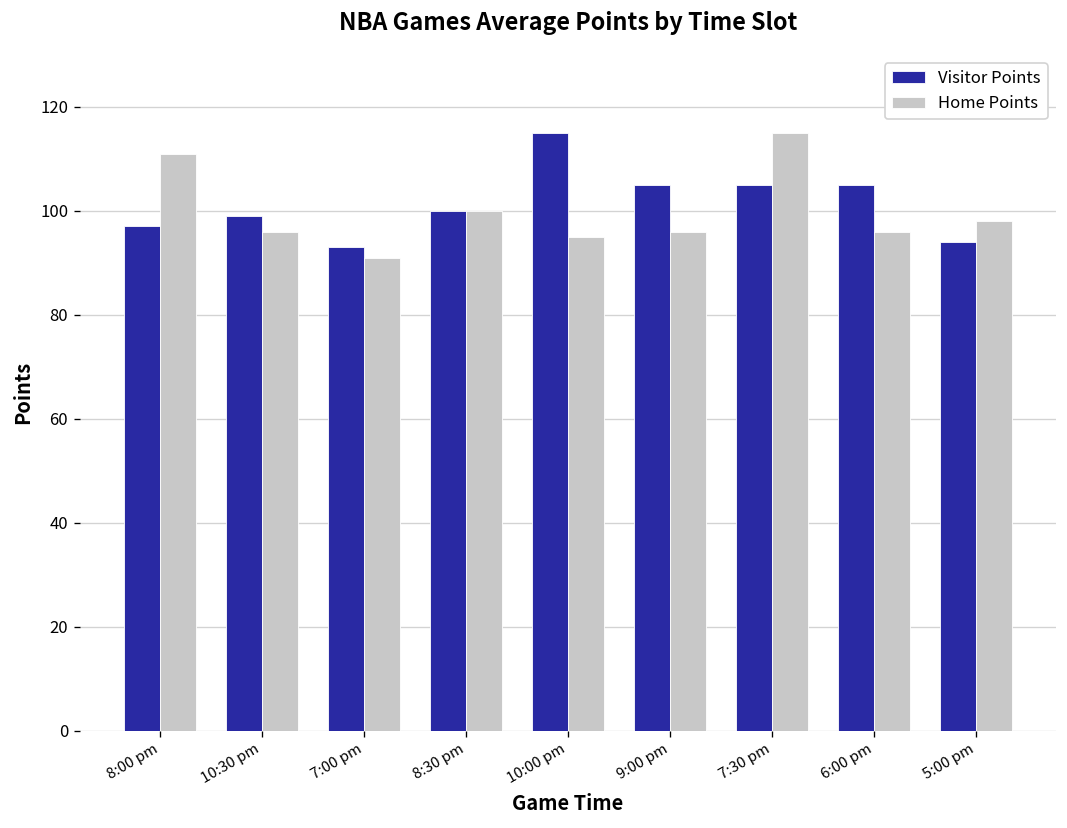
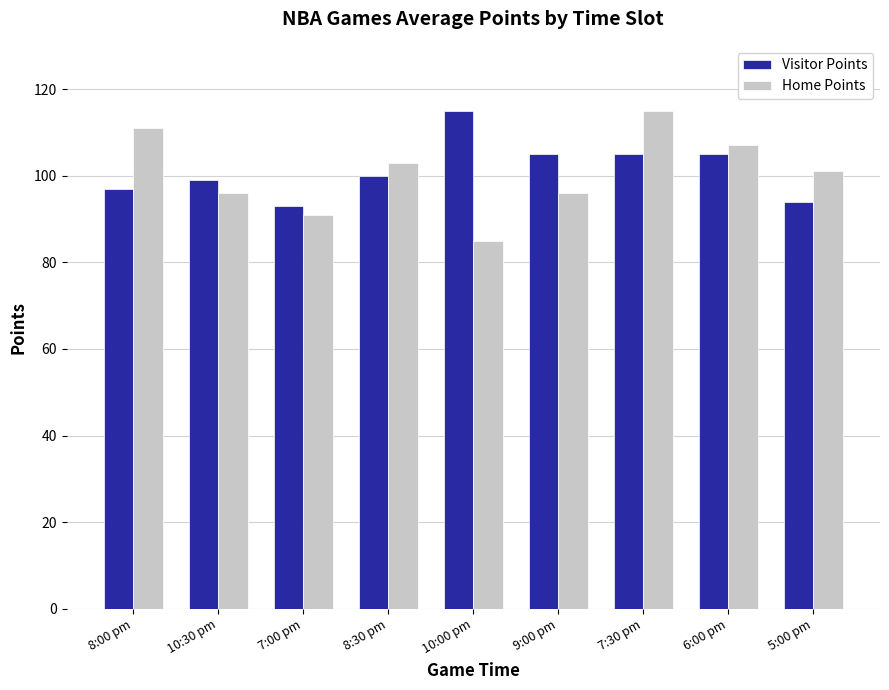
  {
    "Visitor Points": {
      "8:00 pm": 97,
      "10:30 pm": 99,
      "7:00 pm": 93,
      "8:30 pm": 100,
      "10:00 pm": 115,
      "9:00 pm": 105,
      "7:30 pm": 105,
      "6:00 pm": 105,
      "5:00 pm": 94
    },
    "Home Points": {
      "8:00 pm": 111,
      "10:30 pm": 96,
      "7:00 pm": 91,
-     "8:30 pm": 100,
-     "10:00 pm": 95,
+     "8:30 pm": 103,
+     "10:00 pm": 85,
      "9:00 pm": 96,
      "7:30 pm": 115,
-     "6:00 pm": 96,
-     "5:00 pm": 98
+     "6:00 pm": 107,
+     "5:00 pm": 101
    }
  }
